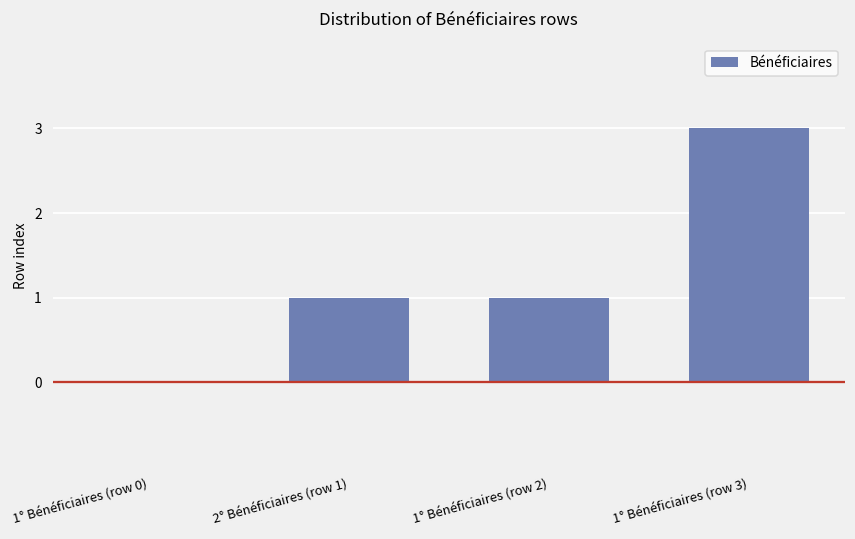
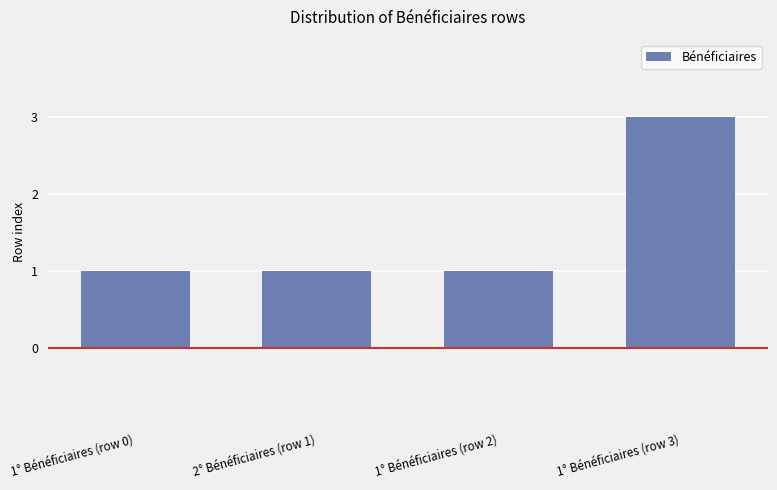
  {
-   "1° Bénéficiaires (row 0)": 0,
+   "1° Bénéficiaires (row 0)": 1,
    "2° Bénéficiaires (row 1)": 1,
    "1° Bénéficiaires (row 2)": 1,
    "1° Bénéficiaires (row 3)": 3
  }
